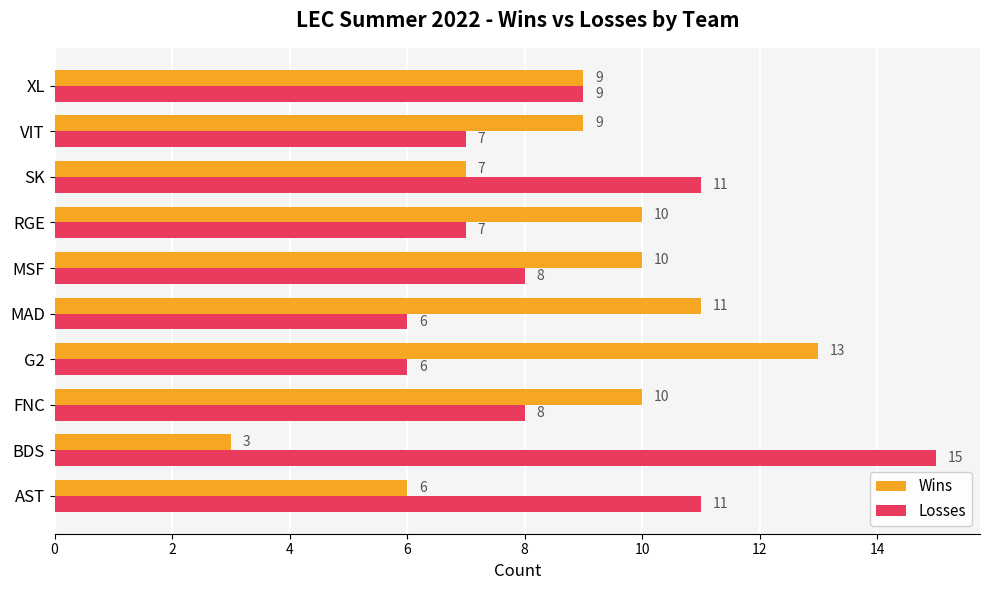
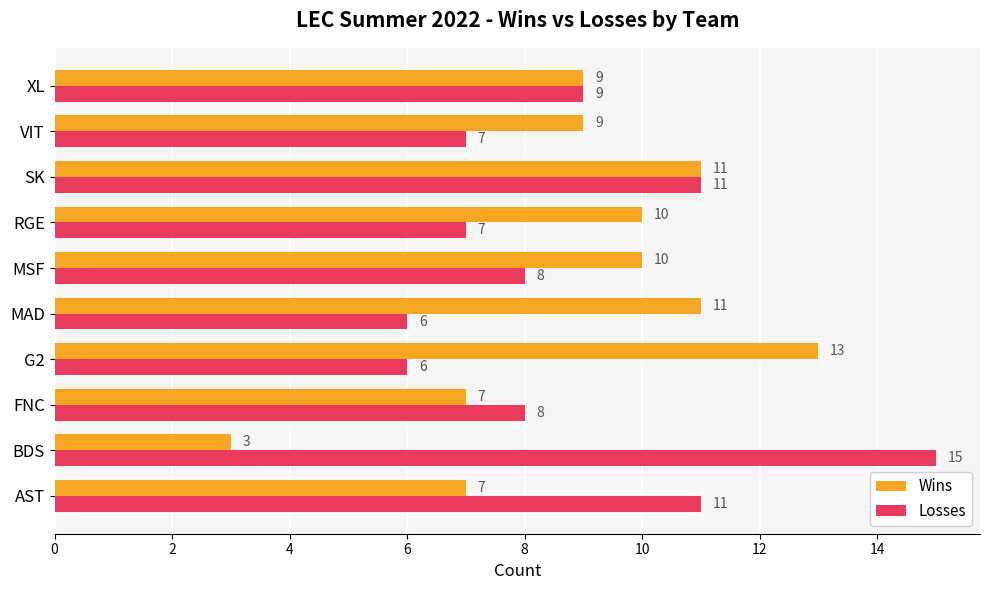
  {
    "Wins": {
      "XL": 9,
      "VIT": 9,
-     "SK": 7,
+     "SK": 11,
      "RGE": 10,
      "MSF": 10,
      "MAD": 11,
      "G2": 13,
-     "FNC": 10,
+     "FNC": 7,
      "BDS": 3,
-     "AST": 6
+     "AST": 7
    },
    "Losses": {
      "XL": 9,
      "VIT": 7,
      "SK": 11,
      "RGE": 7,
      "MSF": 8,
      "MAD": 6,
      "G2": 6,
      "FNC": 8,
      "BDS": 15,
      "AST": 11
    }
  }
